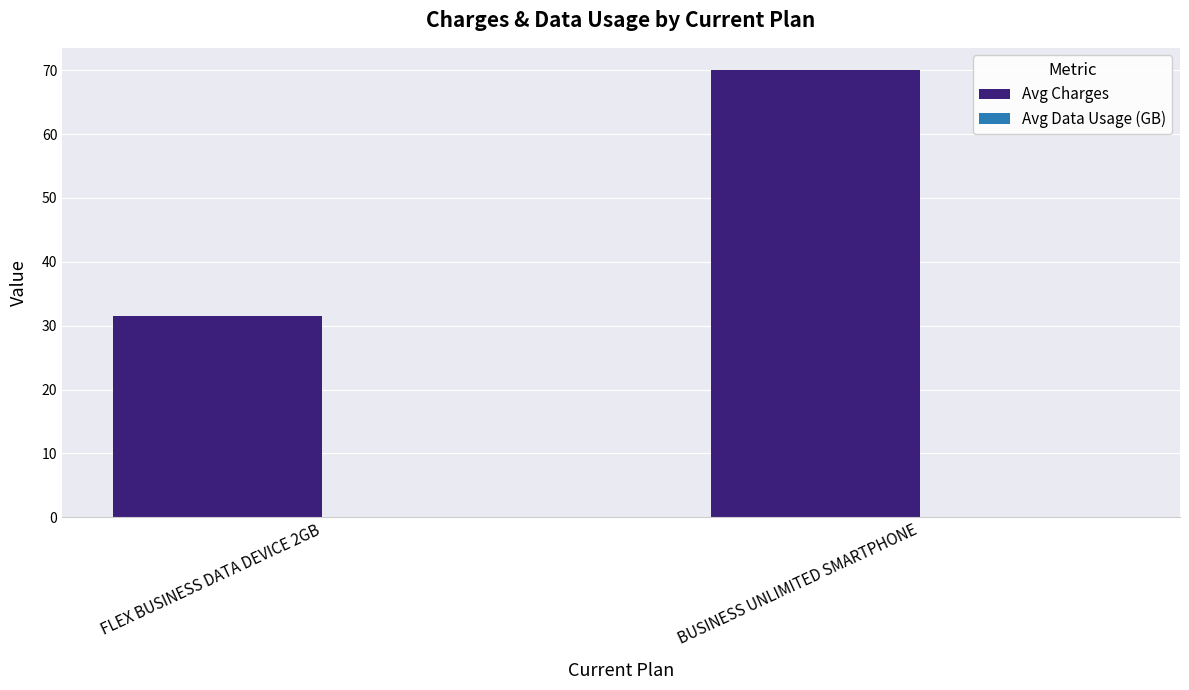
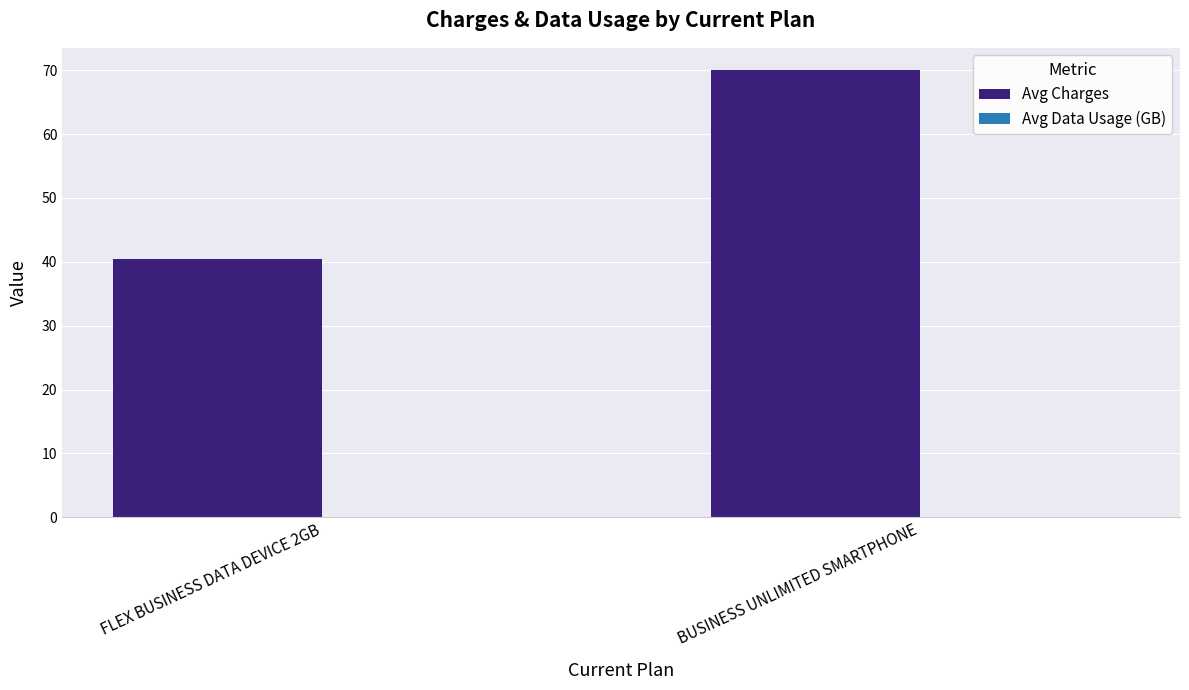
  {
    "Avg Charges": {
-     "FLEX BUSINESS DATA DEVICE 2GB": 32,
+     "FLEX BUSINESS DATA DEVICE 2GB": 40,
      "BUSINESS UNLIMITED SMARTPHONE": 70
    },
    "Avg Data Usage (GB)": {
      "FLEX BUSINESS DATA DEVICE 2GB": 0,
      "BUSINESS UNLIMITED SMARTPHONE": 0
    }
  }
